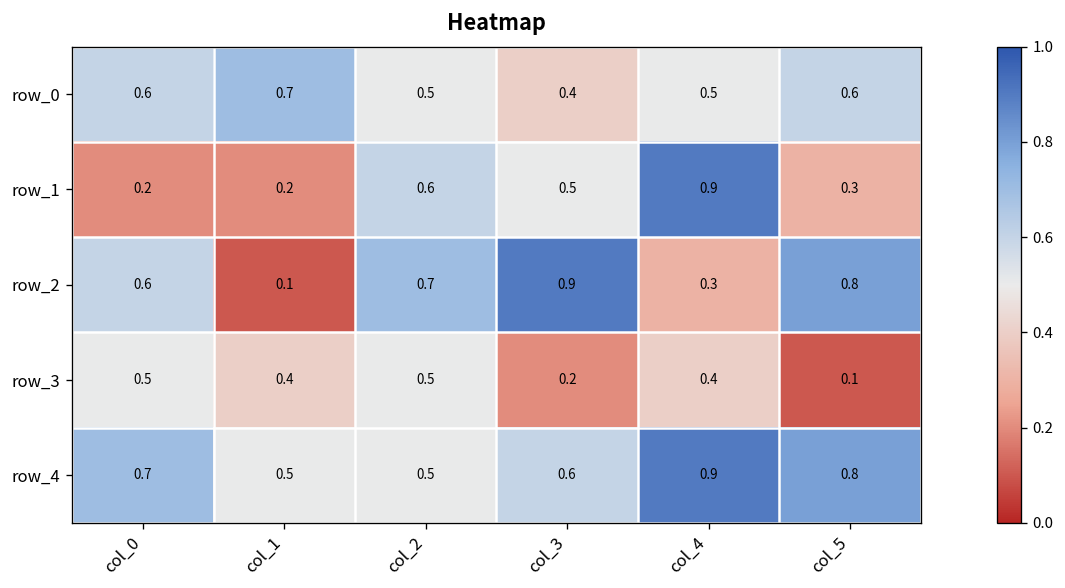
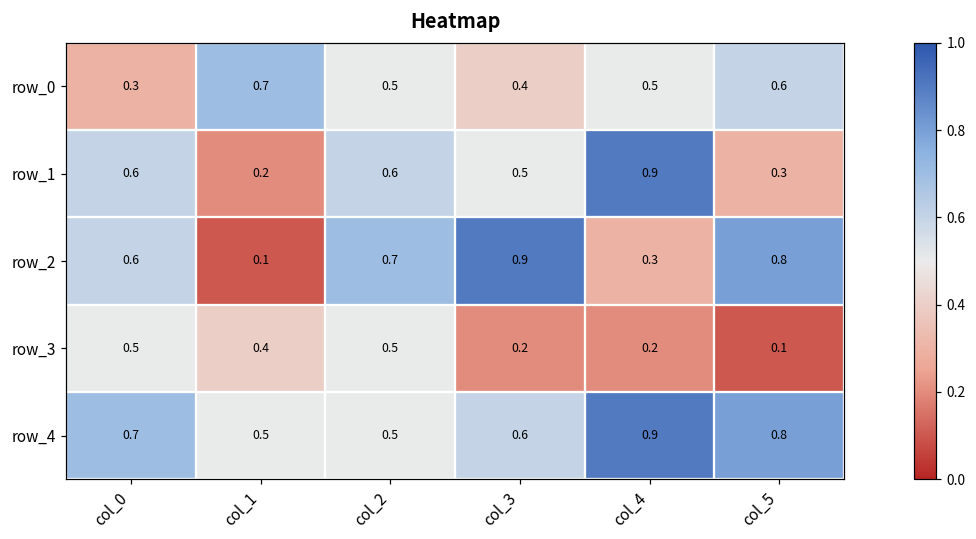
  {
    "row_0": {
-     "col_0": 0.6,
+     "col_0": 0.3,
      "col_1": 0.7,
      "col_2": 0.5,
      "col_3": 0.4,
      "col_4": 0.5,
      "col_5": 0.6
    },
    "row_1": {
-     "col_0": 0.2,
+     "col_0": 0.6,
      "col_1": 0.2,
      "col_2": 0.6,
      "col_3": 0.5,
      "col_4": 0.9,
      "col_5": 0.3
    },
    "row_2": {
      "col_0": 0.6,
      "col_1": 0.1,
      "col_2": 0.7,
      "col_3": 0.9,
      "col_4": 0.3,
      "col_5": 0.8
    },
    "row_3": {
      "col_0": 0.5,
      "col_1": 0.4,
      "col_2": 0.5,
      "col_3": 0.2,
-     "col_4": 0.4,
+     "col_4": 0.2,
      "col_5": 0.1
    },
    "row_4": {
      "col_0": 0.7,
      "col_1": 0.5,
      "col_2": 0.5,
      "col_3": 0.6,
      "col_4": 0.9,
      "col_5": 0.8
    }
  }
